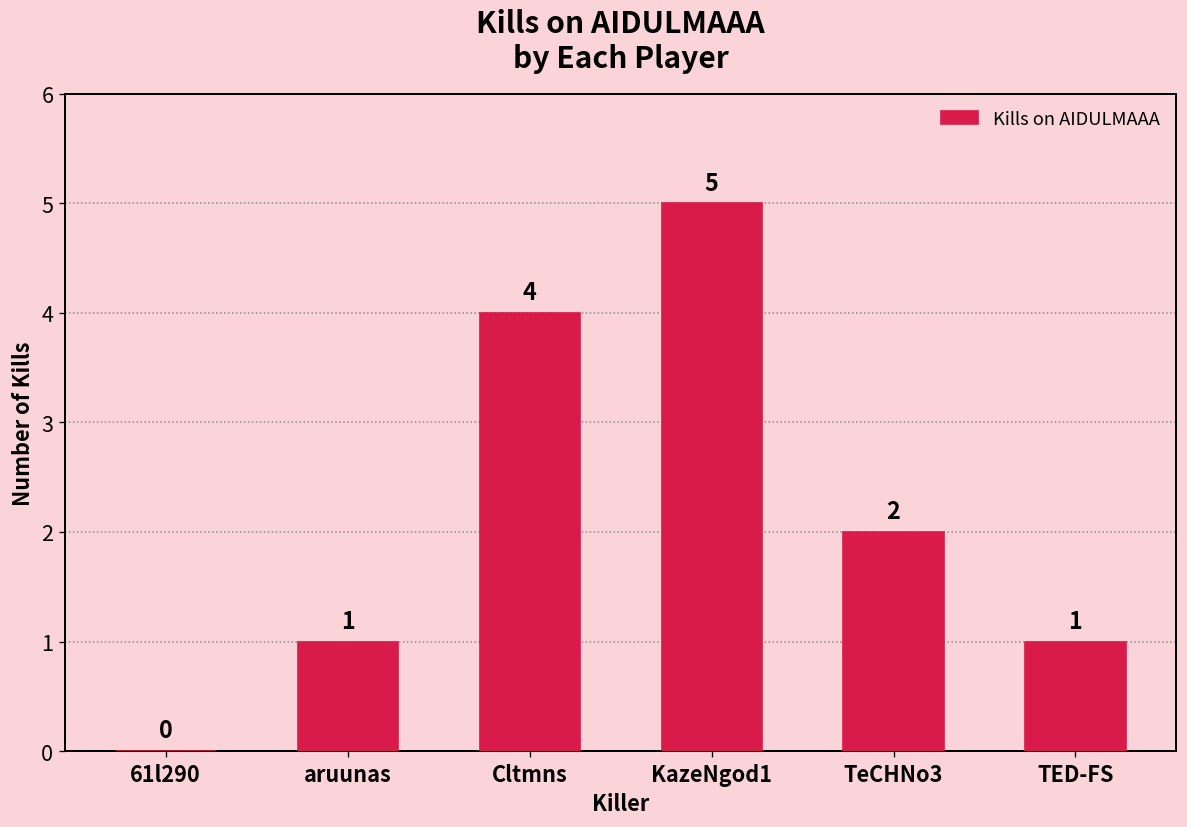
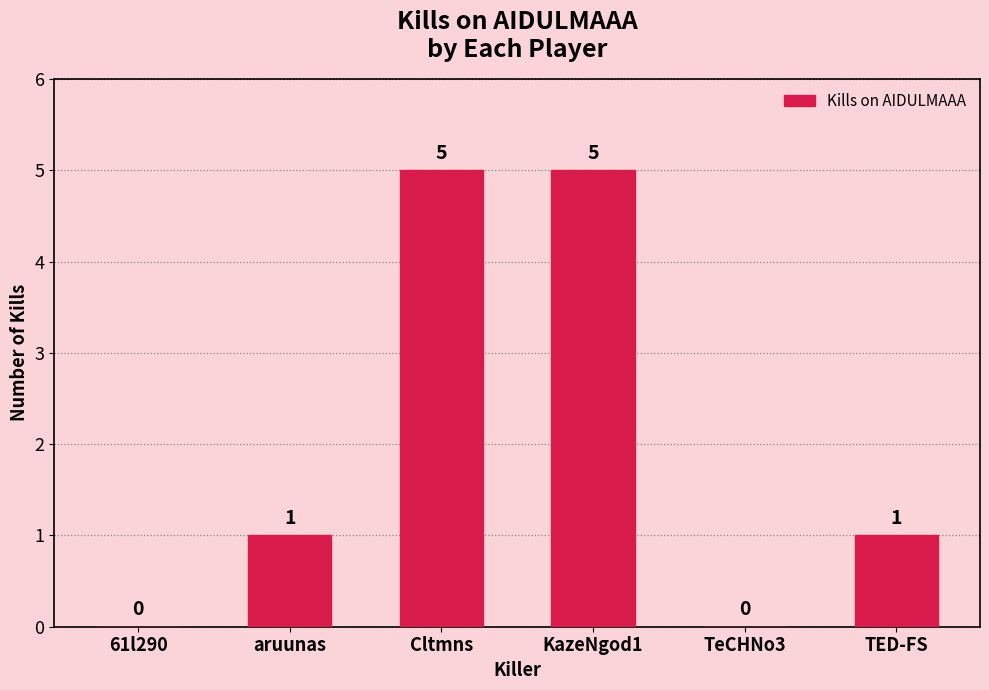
  {
    "61l290": 0,
    "aruunas": 1,
-   "Cltmns": 4,
+   "Cltmns": 5,
    "KazeNgod1": 5,
-   "TeCHNo3": 2,
+   "TeCHNo3": 0,
    "TED-FS": 1
  }
